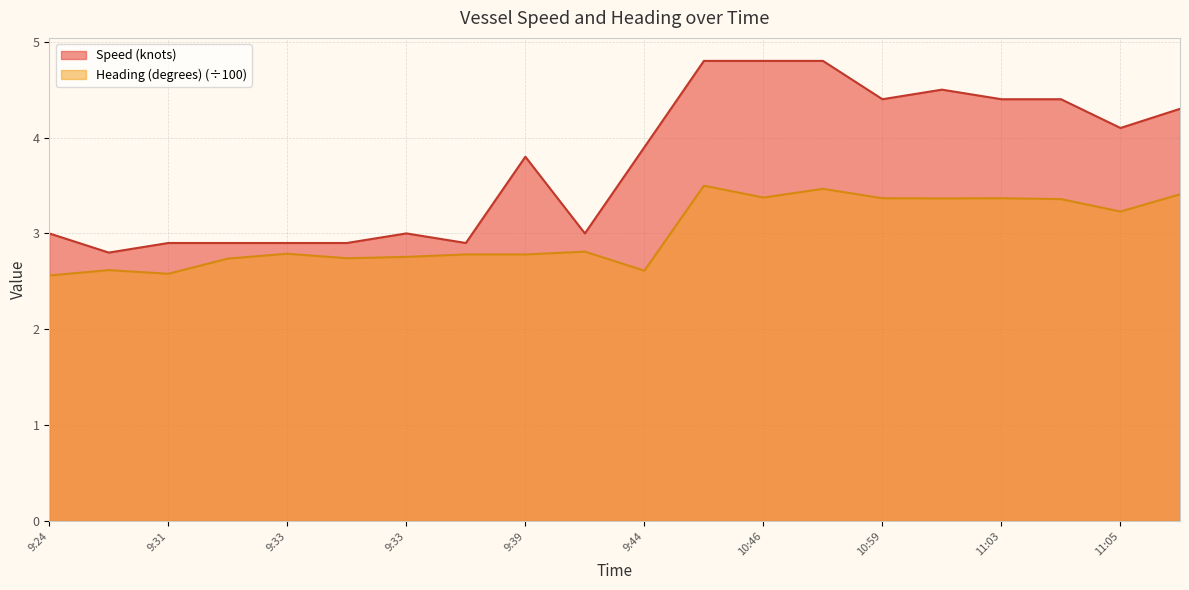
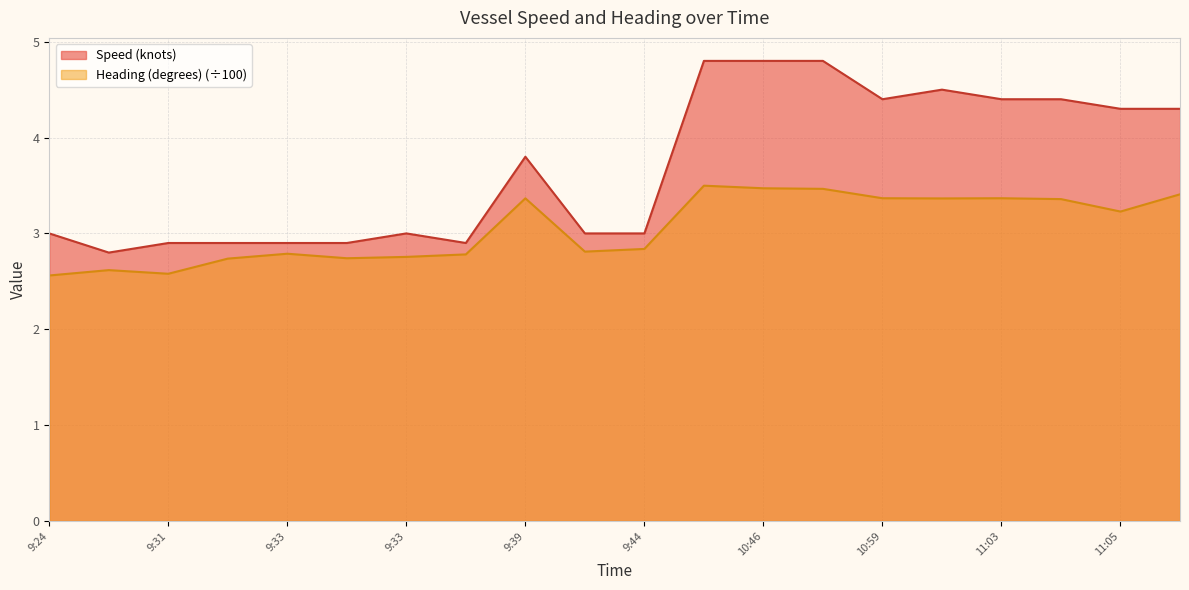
  {
    "Speed (knots)": {
      "9:24": 3.0,
      "9:31": 2.9,
      "9:39": 3.8,
-     "9:44": 3.9,
+     "9:44": 3.0,
      "10:46": 4.8,
      "10:59": 4.4,
-     "11:05": 4.1
+     "11:05": 4.3
    },
    "Heading (degrees) (÷100)": {
      "9:24": 2.6,
      "9:31": 2.6,
-     "9:39": 2.8,
-     "9:44": 2.6,
-     "10:46": 3.4,
+     "9:39": 3.4,
+     "9:44": 2.8,
+     "10:46": 3.5,
      "10:59": 3.4,
      "11:05": 3.2
    }
  }
